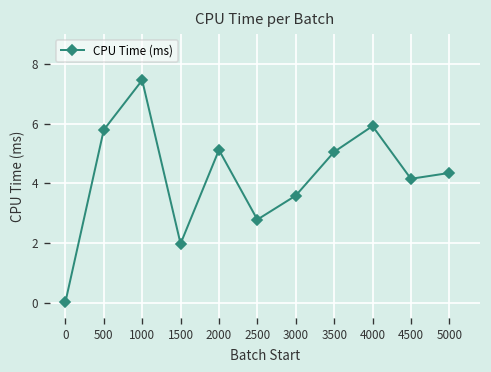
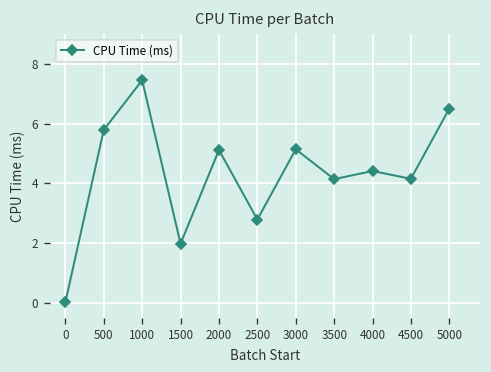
  {
    "0": 0.0,
    "500": 5.8,
    "1000": 7.5,
    "1500": 2.0,
    "2000": 5.1,
    "2500": 2.8,
-   "3000": 3.6,
-   "3500": 5.1,
-   "4000": 5.9,
+   "3000": 5.1,
+   "3500": 4.1,
+   "4000": 4.4,
    "4500": 4.2,
-   "5000": 4.3
+   "5000": 6.5
  }
